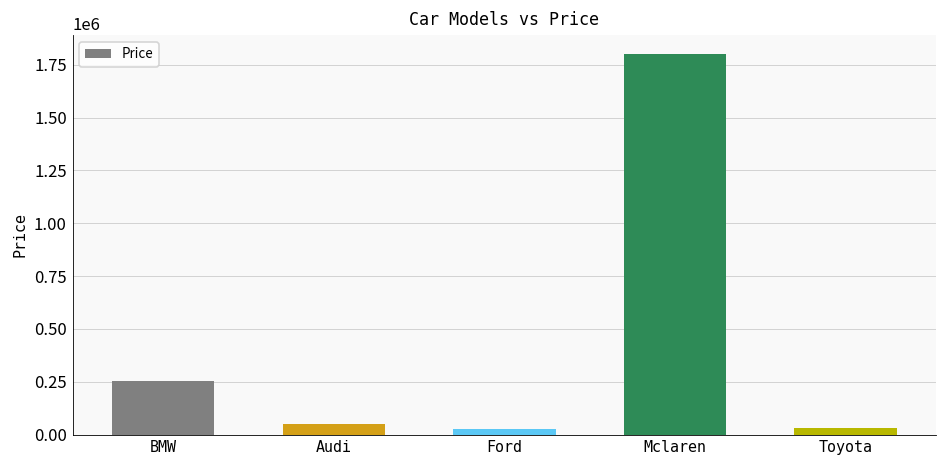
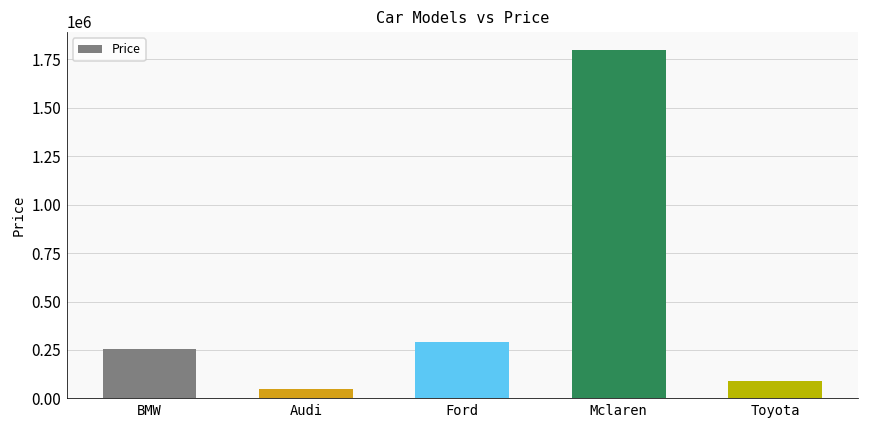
  {
    "BMW": 250000,
    "Audi": 50000,
-   "Ford": 30000,
+   "Ford": 290000,
    "Mclaren": 1800000,
-   "Toyota": 30000
+   "Toyota": 90000
  }
